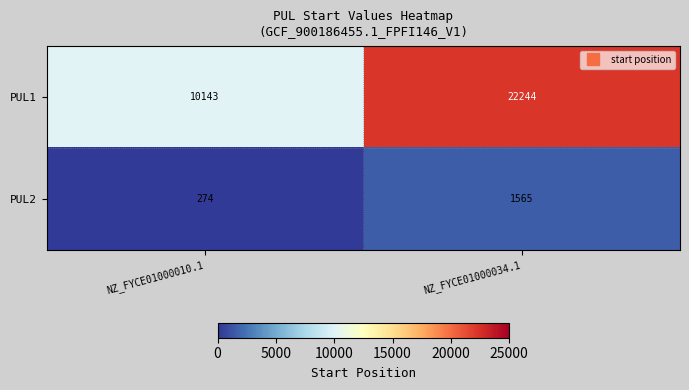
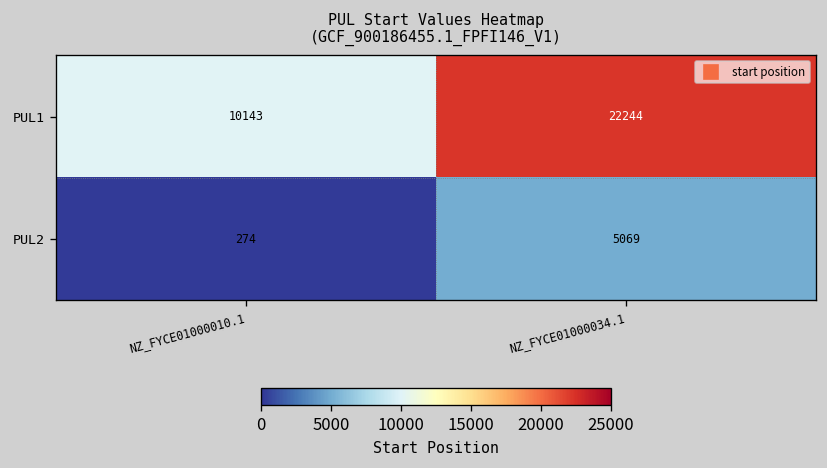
  {
    "PUL1": {
      "NZ_FYCE01000010.1": 10143,
      "NZ_FYCE01000034.1": 22244
    },
    "PUL2": {
      "NZ_FYCE01000010.1": 274,
-     "NZ_FYCE01000034.1": 1565
+     "NZ_FYCE01000034.1": 5069
    }
  }
